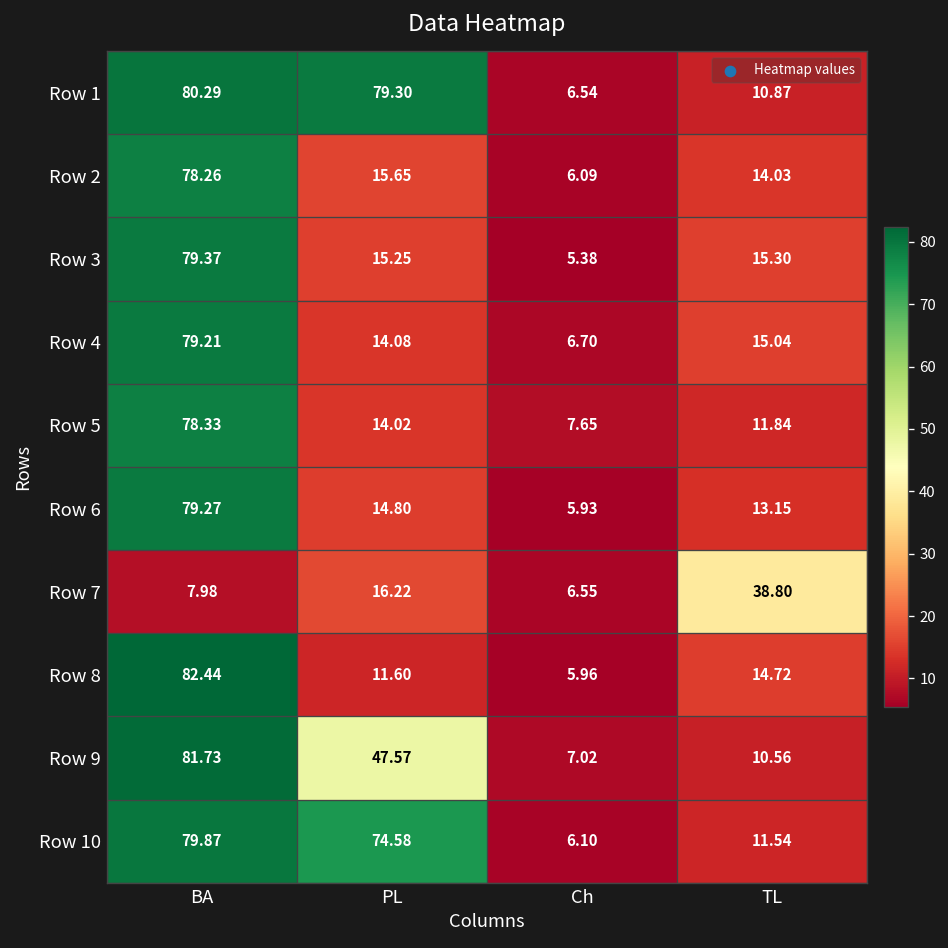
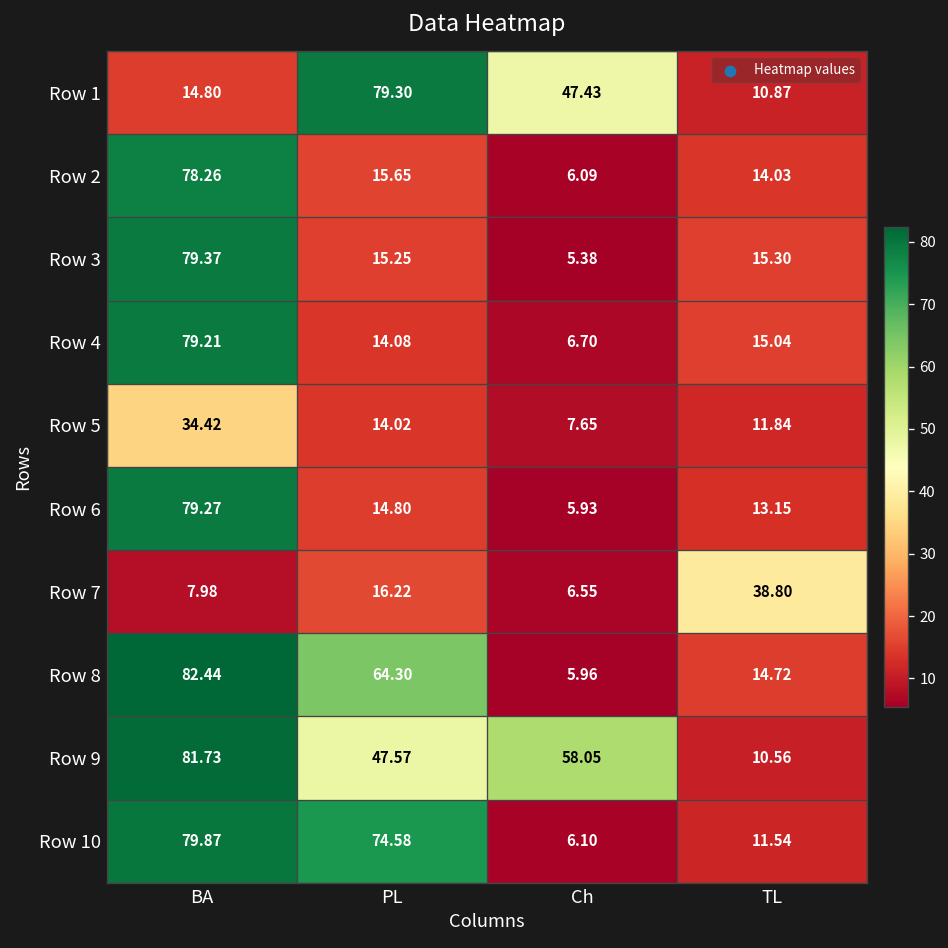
  {
    "Row 1": {
-     "BA": 80.29,
+     "BA": 14.80,
      "PL": 79.30,
-     "Ch": 6.54,
+     "Ch": 47.43,
      "TL": 10.87
    },
    "Row 2": {
      "BA": 78.26,
      "PL": 15.65,
      "Ch": 6.09,
      "TL": 14.03
    },
    "Row 3": {
      "BA": 79.37,
      "PL": 15.25,
      "Ch": 5.38,
      "TL": 15.30
    },
    "Row 4": {
      "BA": 79.21,
      "PL": 14.08,
      "Ch": 6.70,
      "TL": 15.04
    },
    "Row 5": {
-     "BA": 78.33,
+     "BA": 34.42,
      "PL": 14.02,
      "Ch": 7.65,
      "TL": 11.84
    },
    "Row 6": {
      "BA": 79.27,
      "PL": 14.80,
      "Ch": 5.93,
      "TL": 13.15
    },
    "Row 7": {
      "BA": 7.98,
      "PL": 16.22,
      "Ch": 6.55,
      "TL": 38.80
    },
    "Row 8": {
      "BA": 82.44,
-     "PL": 11.60,
+     "PL": 64.30,
      "Ch": 5.96,
      "TL": 14.72
    },
    "Row 9": {
      "BA": 81.73,
      "PL": 47.57,
-     "Ch": 7.02,
+     "Ch": 58.05,
      "TL": 10.56
    },
    "Row 10": {
      "BA": 79.87,
      "PL": 74.58,
      "Ch": 6.10,
      "TL": 11.54
    }
  }
